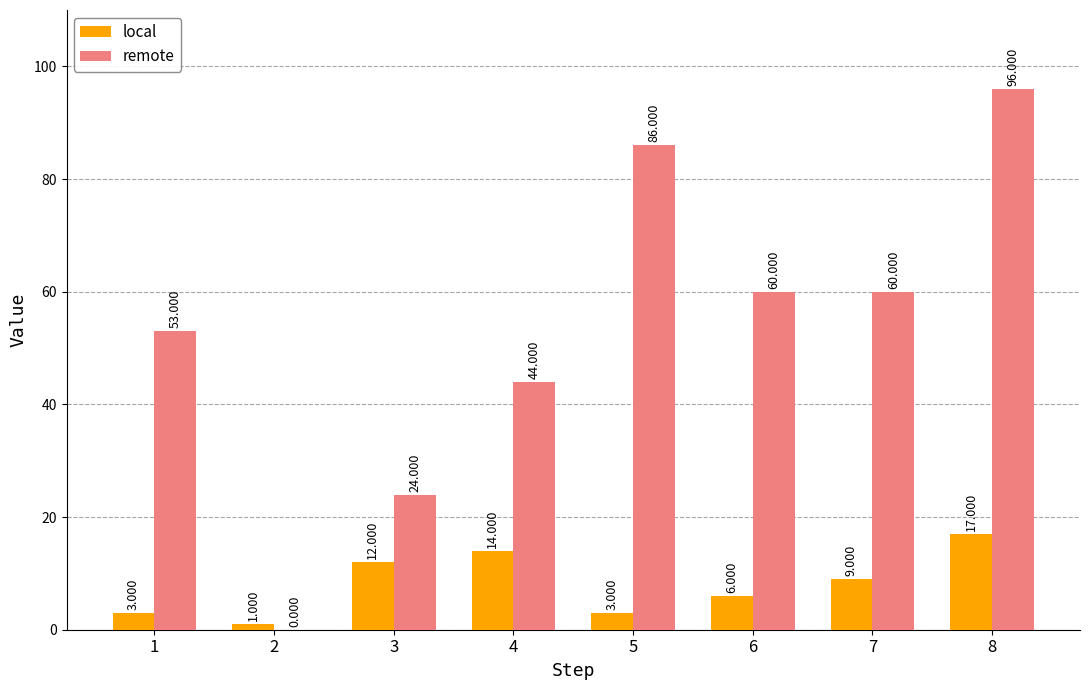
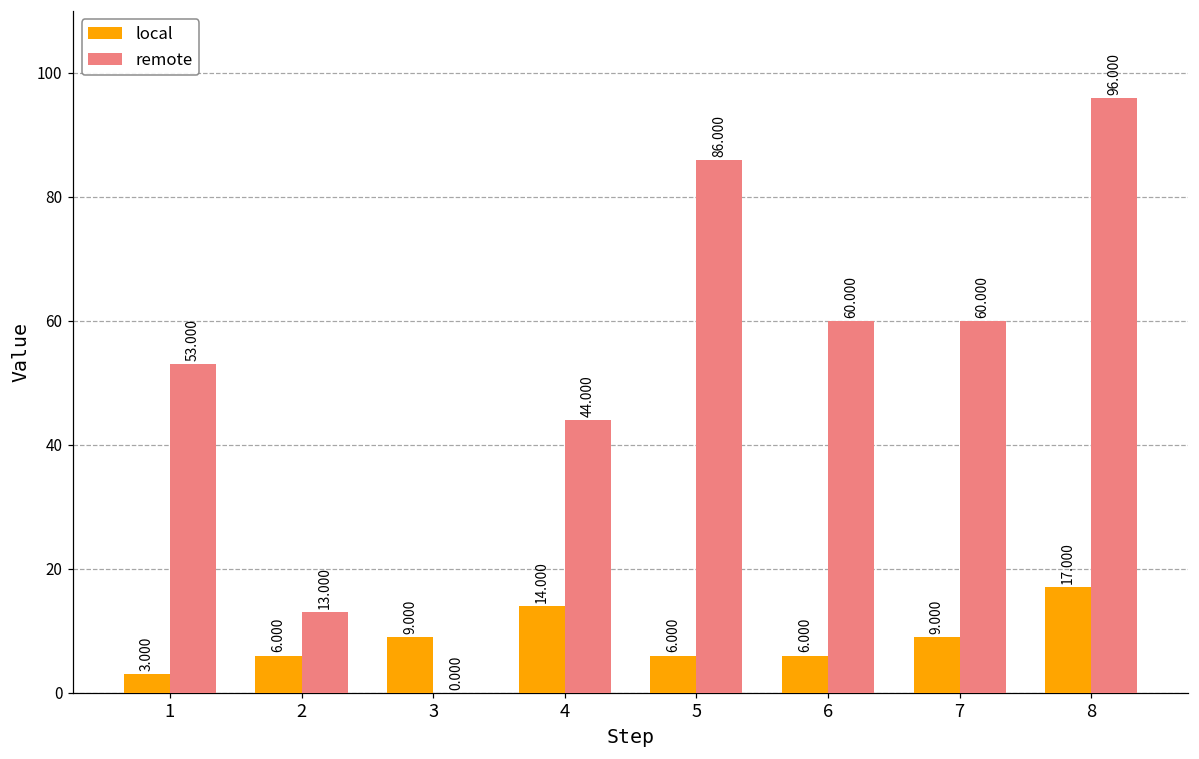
  {
    "local": {
      "1": 3.000,
-     "2": 1.000,
-     "3": 12.000,
+     "2": 6.000,
+     "3": 9.000,
      "4": 14.000,
-     "5": 3.000,
+     "5": 6.000,
      "6": 6.000,
      "7": 9.000,
      "8": 17.000
    },
    "remote": {
      "1": 53.000,
-     "2": 0.000,
-     "3": 24.000,
+     "2": 13.000,
+     "3": 0.000,
      "4": 44.000,
      "5": 86.000,
      "6": 60.000,
      "7": 60.000,
      "8": 96.000
    }
  }
